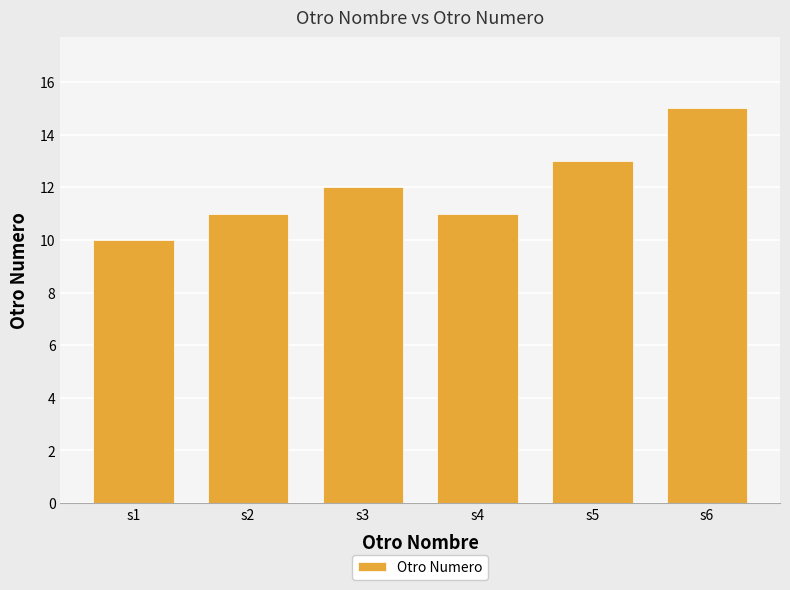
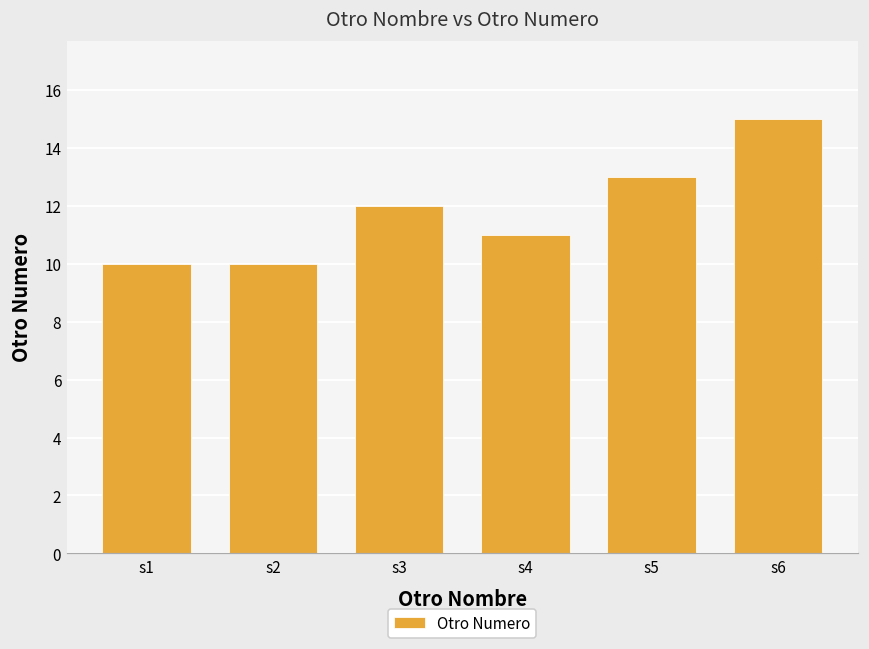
  {
    "s1": 10,
-   "s2": 11,
+   "s2": 10,
    "s3": 12,
    "s4": 11,
    "s5": 13,
    "s6": 15
  }
